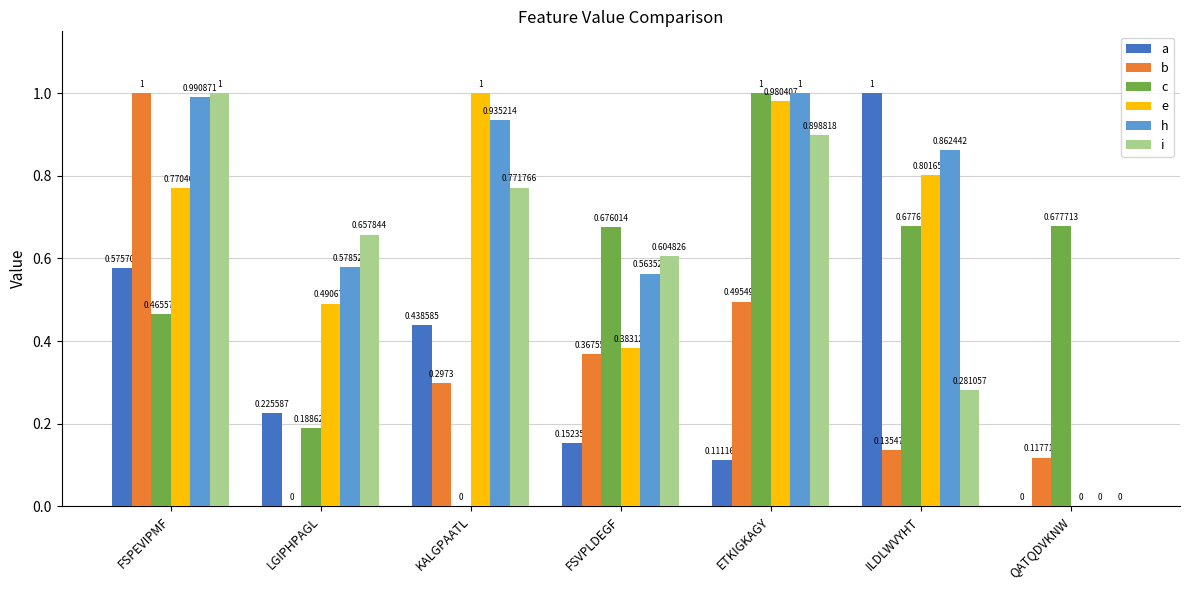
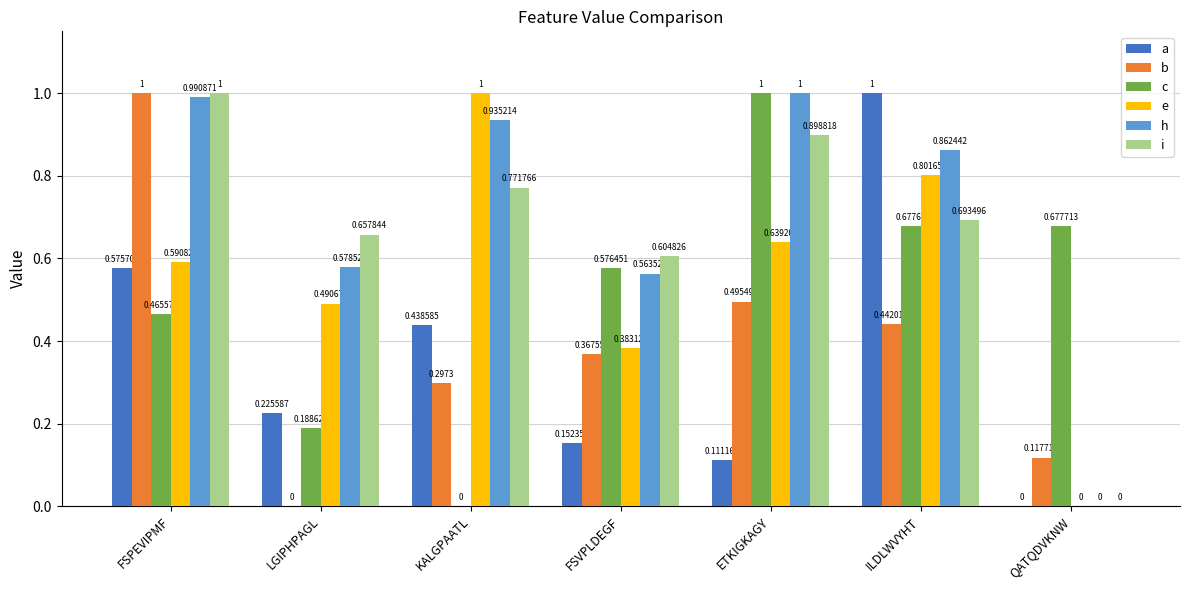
  {
    "b": {
      "FSPEVIPMF": 1,
      "LGIPHPAGL": 0,
      "KALGPAATL": 0.2973,
      "FSVPLDEGF": 0.367555,
      "ETKIGKAGY": 0.495498,
-     "ILDLWVYHT": 0.135471,
+     "ILDLWVYHT": 0.442018,
      "QATQDVKNW": 0.117719
    },
    "c": {
      "FSPEVIPMF": 0.465575,
      "LGIPHPAGL": 0.188627,
      "KALGPAATL": 0,
-     "FSVPLDEGF": 0.676014,
+     "FSVPLDEGF": 0.576451,
      "ETKIGKAGY": 1,
      "ILDLWVYHT": 0.67763,
      "QATQDVKNW": 0.677713
    },
    "e": {
-     "FSPEVIPMF": 0.770463,
+     "FSPEVIPMF": 0.590821,
      "LGIPHPAGL": 0.490671,
      "KALGPAATL": 1,
      "FSVPLDEGF": 0.383128,
-     "ETKIGKAGY": 0.980407,
+     "ETKIGKAGY": 0.639208,
      "ILDLWVYHT": 0.801654,
      "QATQDVKNW": 0
    },
    "i": {
      "FSPEVIPMF": 1,
      "LGIPHPAGL": 0.657844,
      "KALGPAATL": 0.771766,
      "FSVPLDEGF": 0.604826,
      "ETKIGKAGY": 0.898818,
-     "ILDLWVYHT": 0.281057,
+     "ILDLWVYHT": 0.693496,
      "QATQDVKNW": 0
    }
  }
